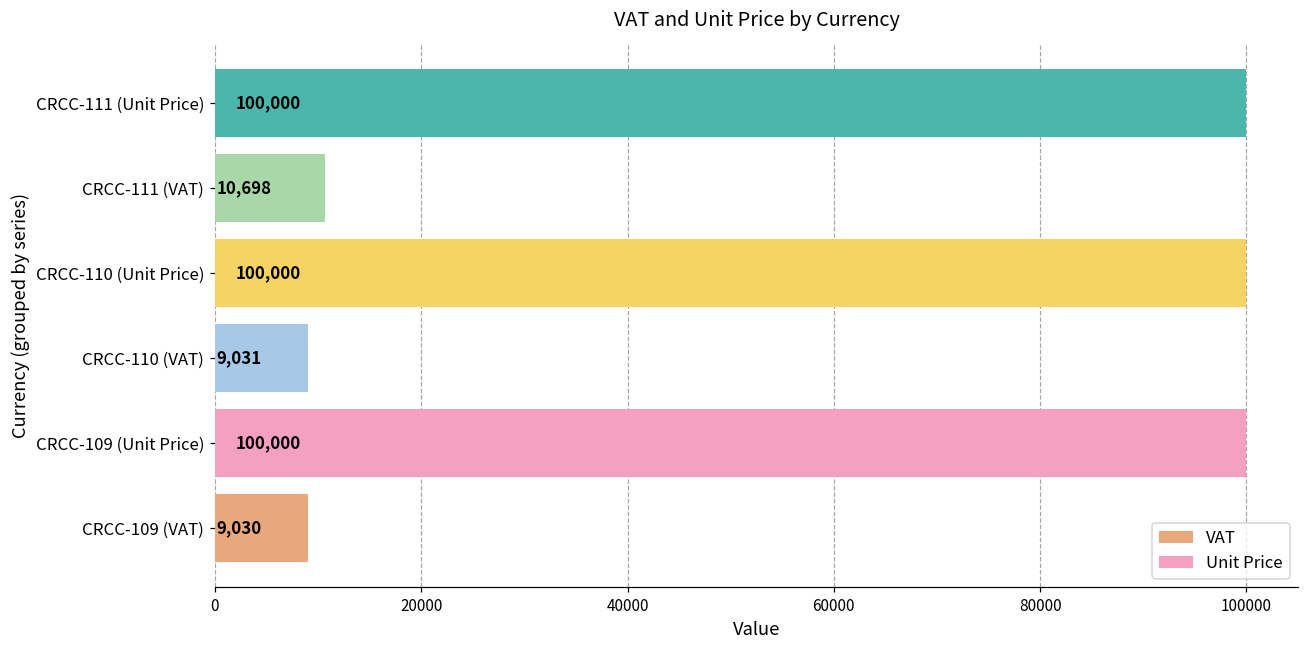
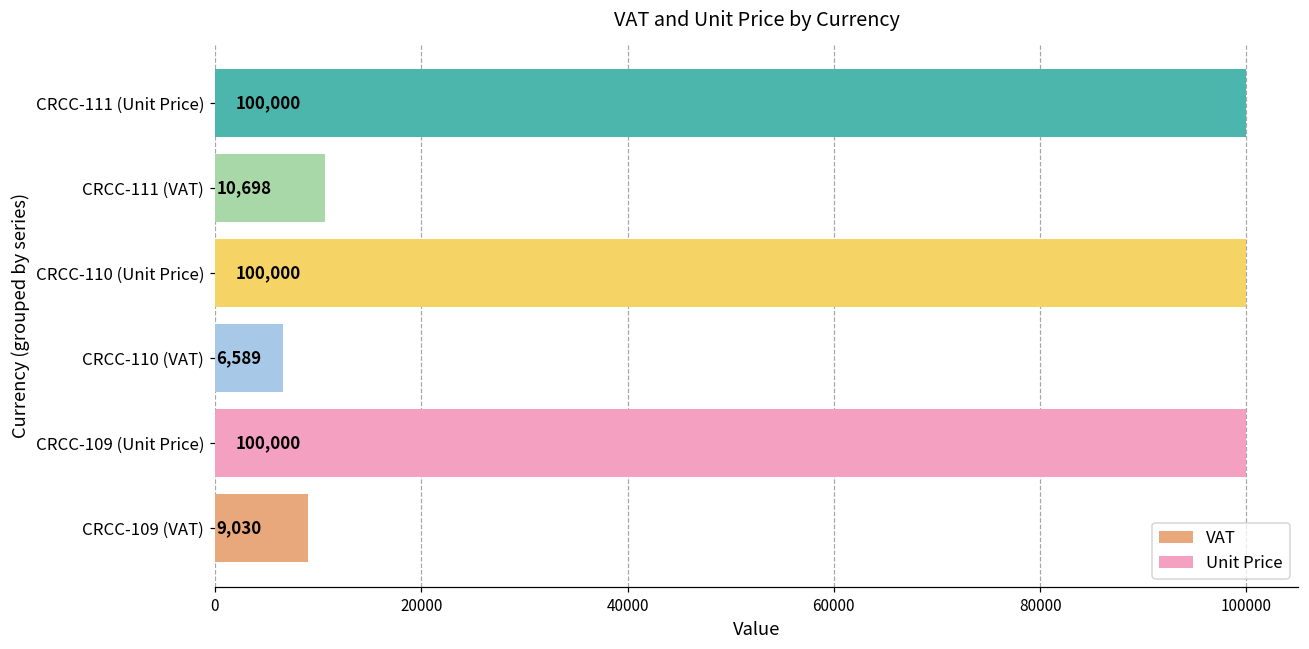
  {
    "VAT": {
      "CRCC-111 (VAT)": "10,698",
-     "CRCC-110 (VAT)": "9,031",
+     "CRCC-110 (VAT)": "6,589",
      "CRCC-109 (VAT)": "9,030"
    },
    "Unit Price": {
      "CRCC-111 (Unit Price)": "100,000",
      "CRCC-110 (Unit Price)": "100,000",
      "CRCC-109 (Unit Price)": "100,000"
    }
  }
